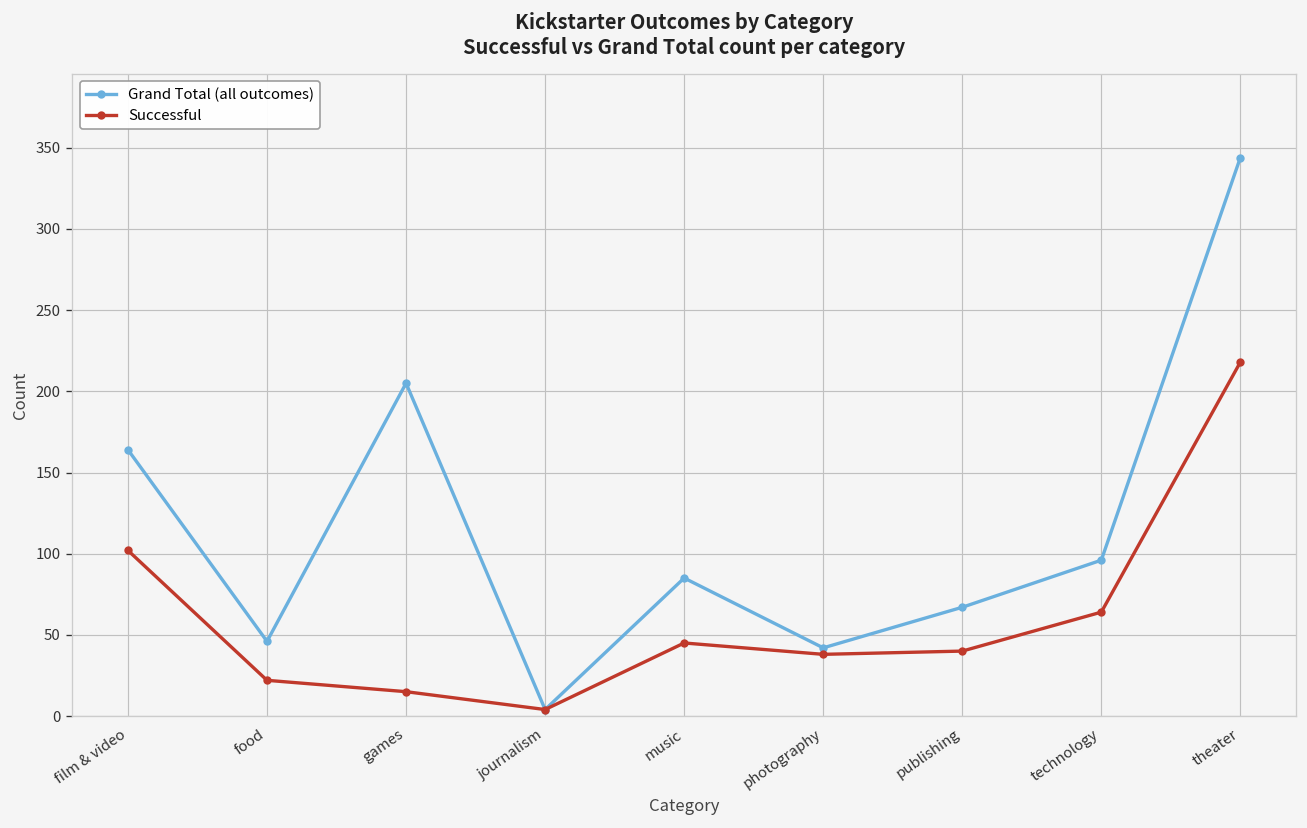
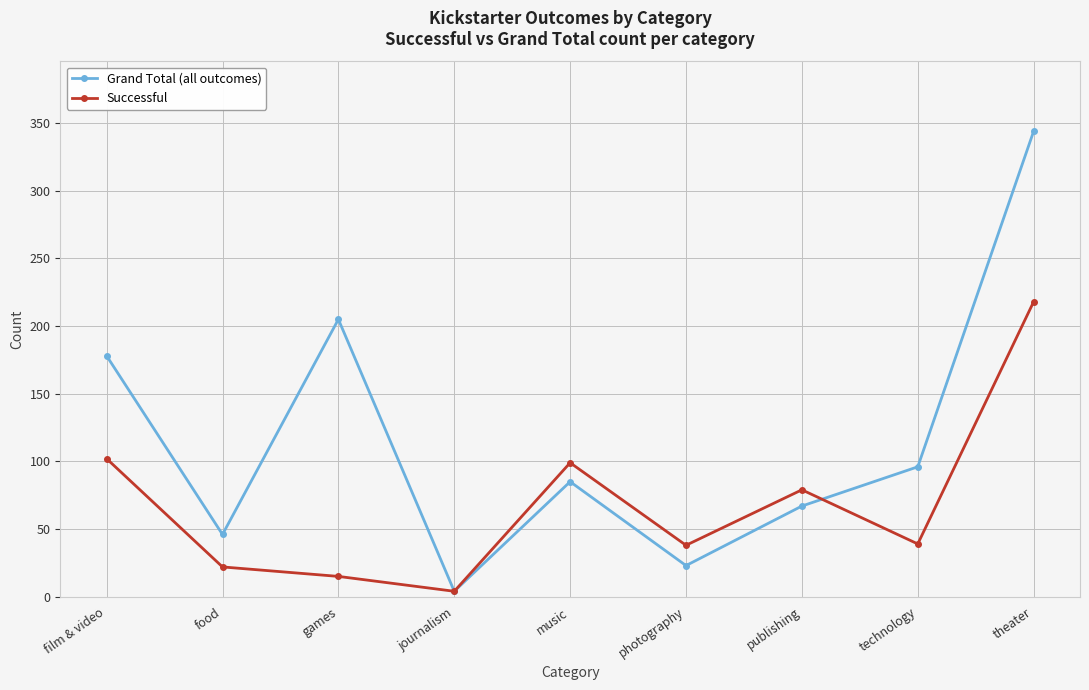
  {
    "Grand Total (all outcomes)": {
-     "film & video": 164,
+     "film & video": 178,
      "food": 46,
      "games": 205,
      "music": 85,
-     "photography": 42,
+     "photography": 23,
      "publishing": 67,
      "technology": 96,
      "theater": 344
    },
    "Successful": {
      "film & video": 102,
      "food": 22,
      "games": 15,
-     "music": 45,
+     "music": 99,
      "photography": 38,
-     "publishing": 40,
-     "technology": 64,
+     "publishing": 79,
+     "technology": 39,
      "theater": 218
    }
  }
